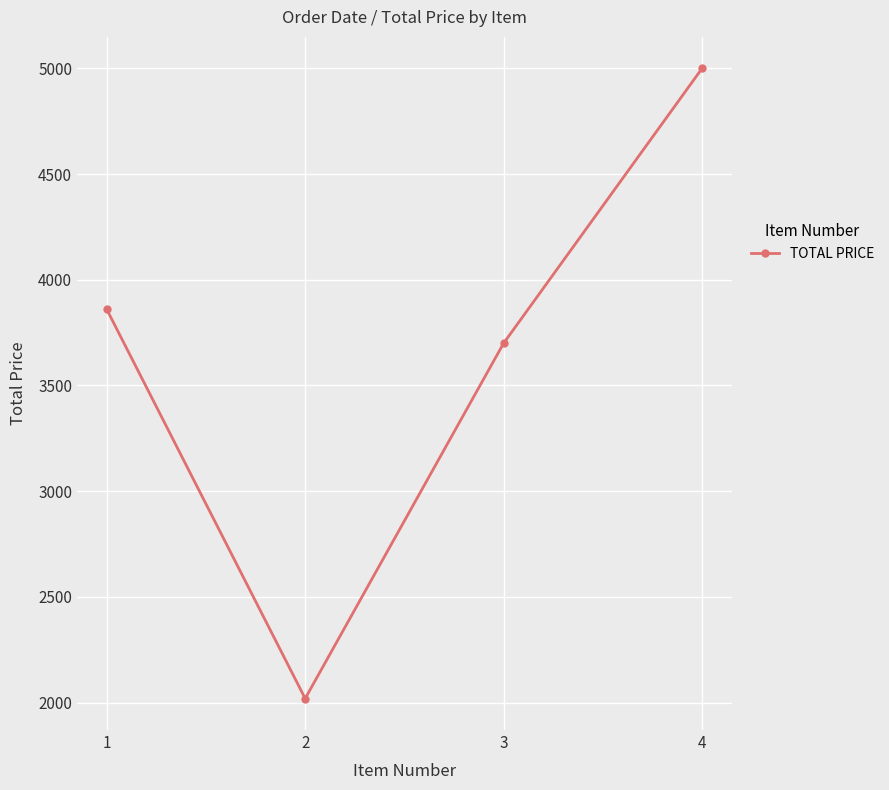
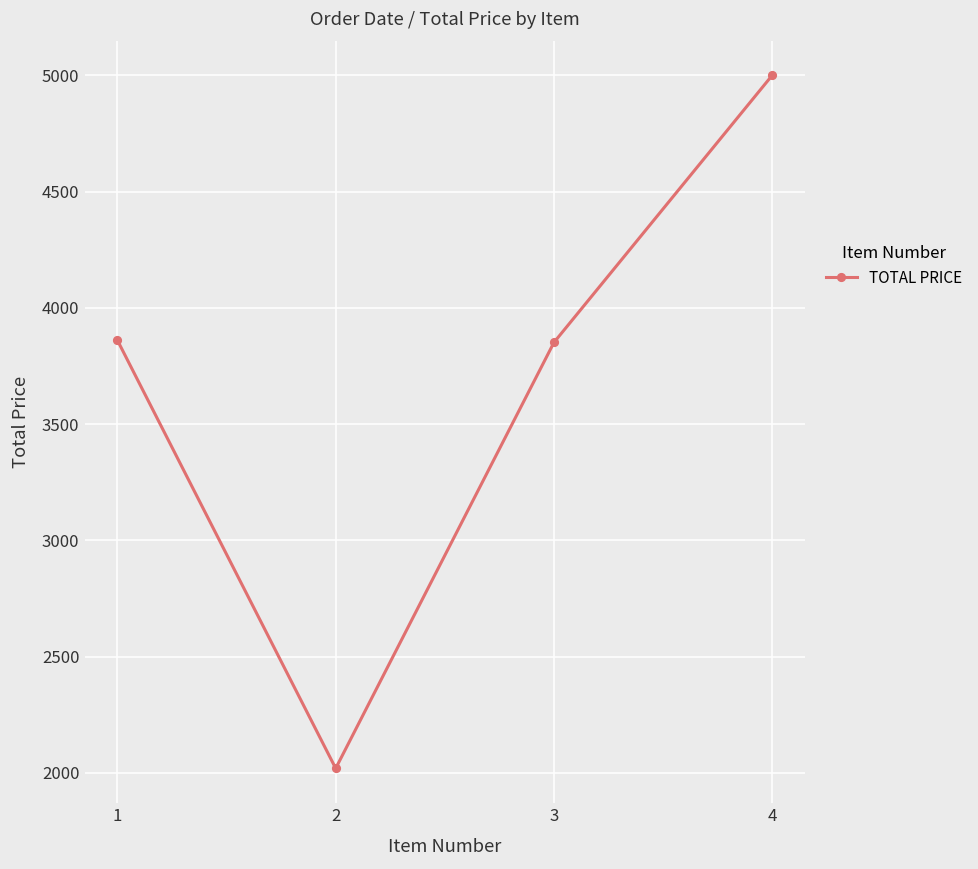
  {
    "1": 3860,
    "2": 2020,
-   "3": 3700,
+   "3": 3850,
    "4": 5000
  }
